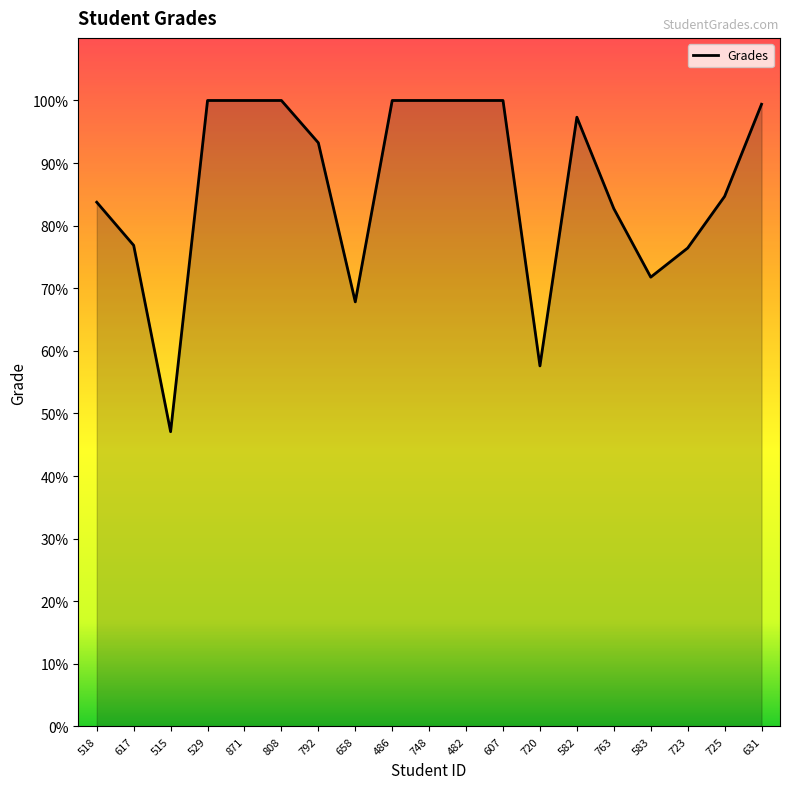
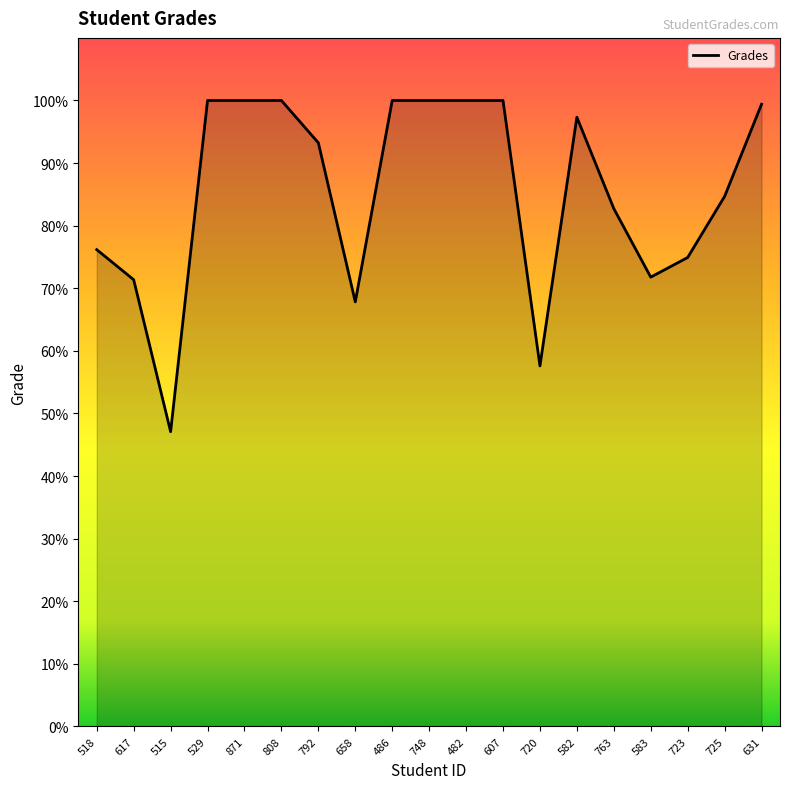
  {
-   "518": "84%",
-   "617": "77%",
+   "518": "76%",
+   "617": "71%",
    "515": "47%",
    "529": "100%",
    "871": "100%",
    "808": "100%",
    "792": "93%",
    "658": "68%",
    "486": "100%",
    "748": "100%",
    "482": "100%",
    "607": "100%",
    "720": "58%",
    "582": "97%",
    "763": "83%",
    "583": "72%",
-   "723": "76%",
+   "723": "75%",
    "725": "85%",
    "631": "99%"
  }
